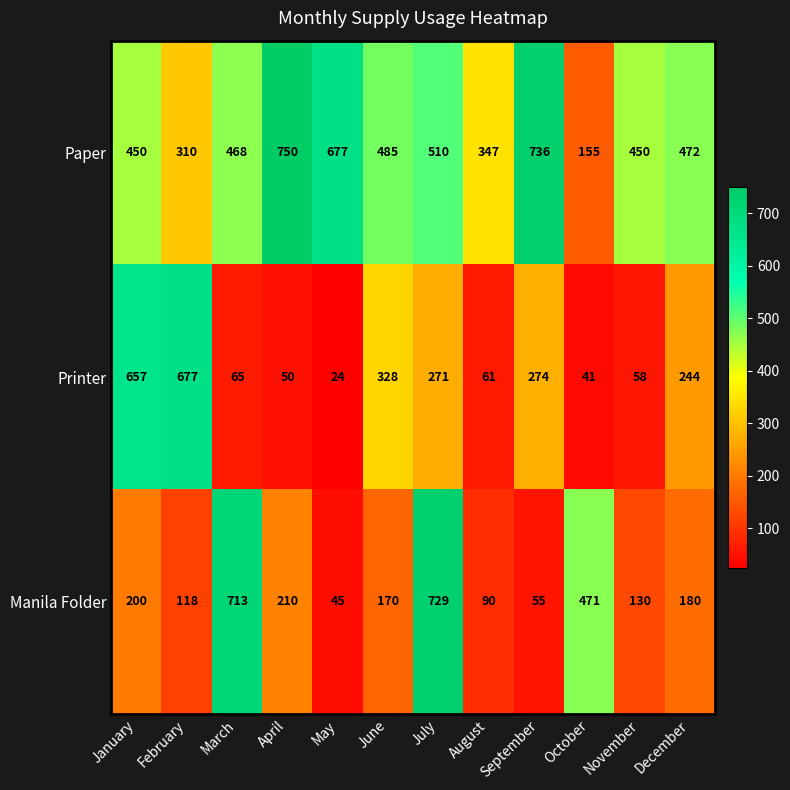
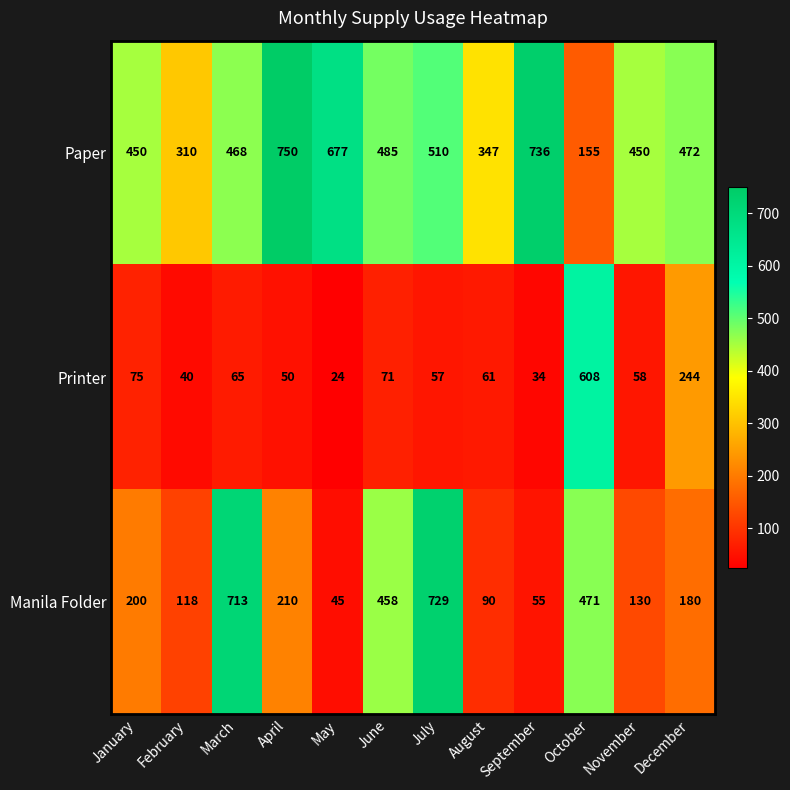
  {
    "Paper": {
      "January": 450,
      "February": 310,
      "March": 468,
      "April": 750,
      "May": 677,
      "June": 485,
      "July": 510,
      "August": 347,
      "September": 736,
      "October": 155,
      "November": 450,
      "December": 472
    },
    "Printer": {
-     "January": 657,
-     "February": 677,
+     "January": 75,
+     "February": 40,
      "March": 65,
      "April": 50,
      "May": 24,
-     "June": 328,
-     "July": 271,
+     "June": 71,
+     "July": 57,
      "August": 61,
-     "September": 274,
-     "October": 41,
+     "September": 34,
+     "October": 608,
      "November": 58,
      "December": 244
    },
    "Manila Folder": {
      "January": 200,
      "February": 118,
      "March": 713,
      "April": 210,
      "May": 45,
-     "June": 170,
+     "June": 458,
      "July": 729,
      "August": 90,
      "September": 55,
      "October": 471,
      "November": 130,
      "December": 180
    }
  }
